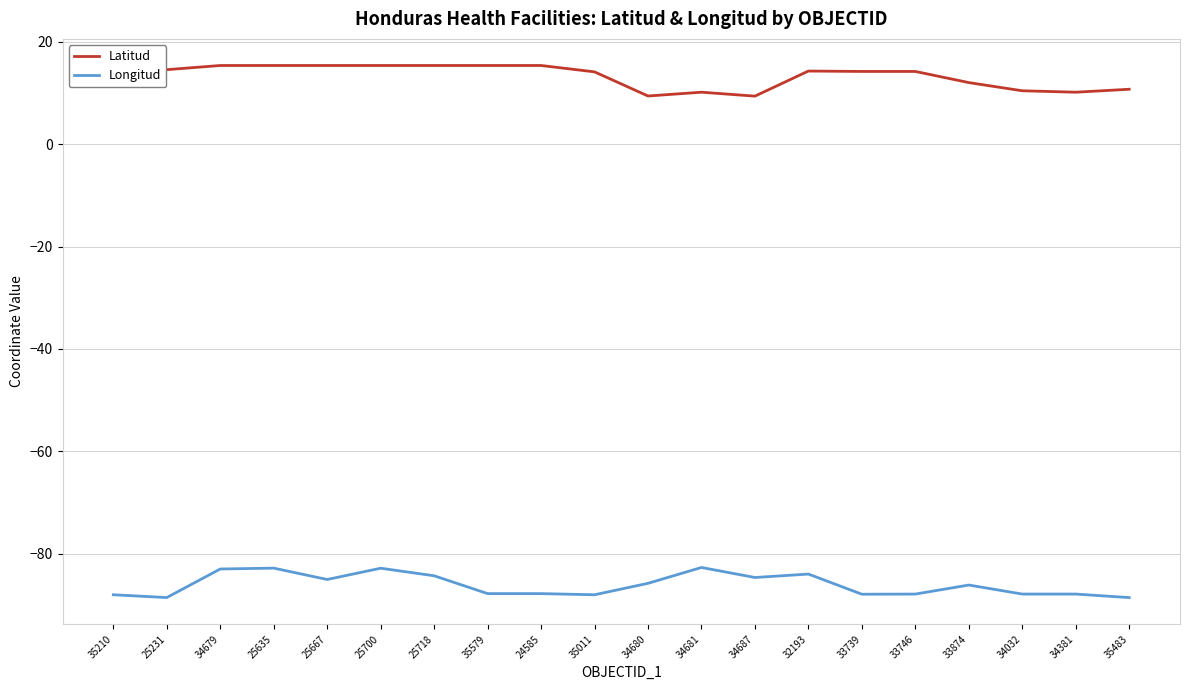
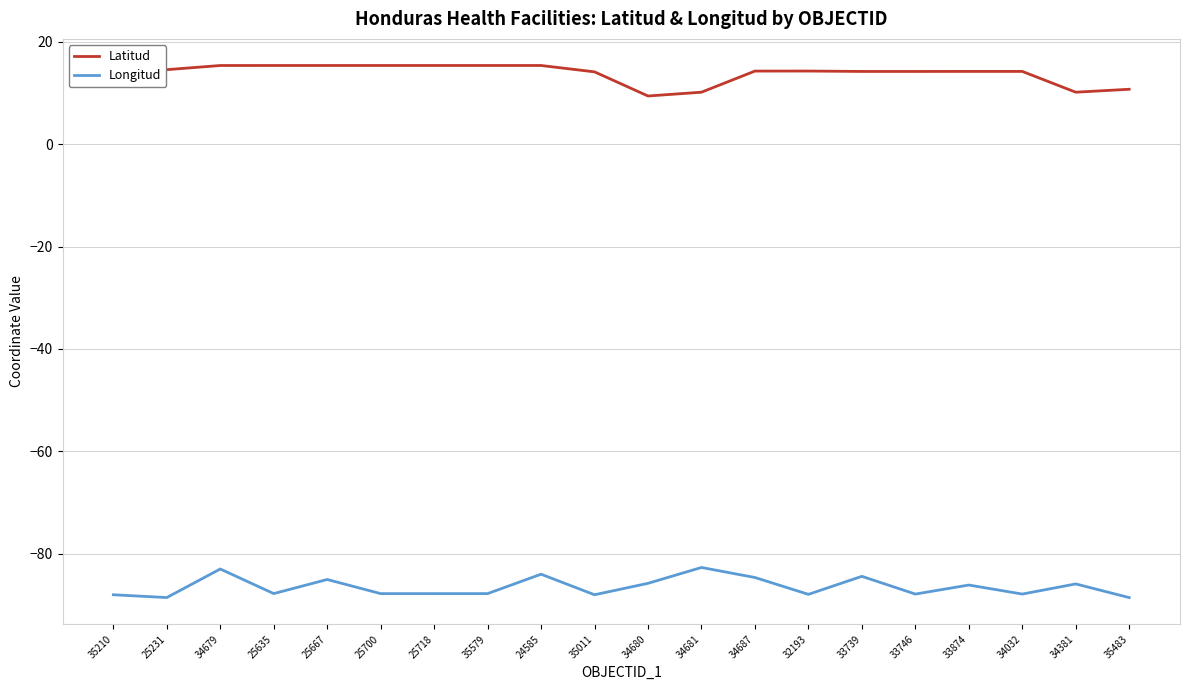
  {
    "Latitud": {
      "25231": 15,
      "34679": 15,
      "25635": 15,
      "25667": 15,
      "25700": 15,
      "25718": 15,
      "35579": 15,
      "24585": 15,
      "35011": 14,
      "34680": 9,
      "34681": 10,
-     "34687": 9,
+     "34687": 14,
      "32193": 14,
      "33739": 14,
      "33746": 14,
-     "33874": 12,
-     "34032": 10,
+     "33874": 14,
+     "34032": 14,
      "34381": 10,
      "35483": 11
    },
    "Longitud": {
      "35210": -88,
      "25231": -89,
      "34679": -83,
-     "25635": -83,
+     "25635": -88,
      "25667": -85,
-     "25700": -83,
-     "25718": -84,
+     "25700": -88,
+     "25718": -88,
      "35579": -88,
-     "24585": -88,
+     "24585": -84,
      "35011": -88,
      "34680": -86,
      "34681": -83,
      "34687": -85,
-     "32193": -84,
-     "33739": -88,
+     "32193": -88,
+     "33739": -84,
      "33746": -88,
      "33874": -86,
      "34032": -88,
-     "34381": -88,
+     "34381": -86,
      "35483": -89
    }
  }
